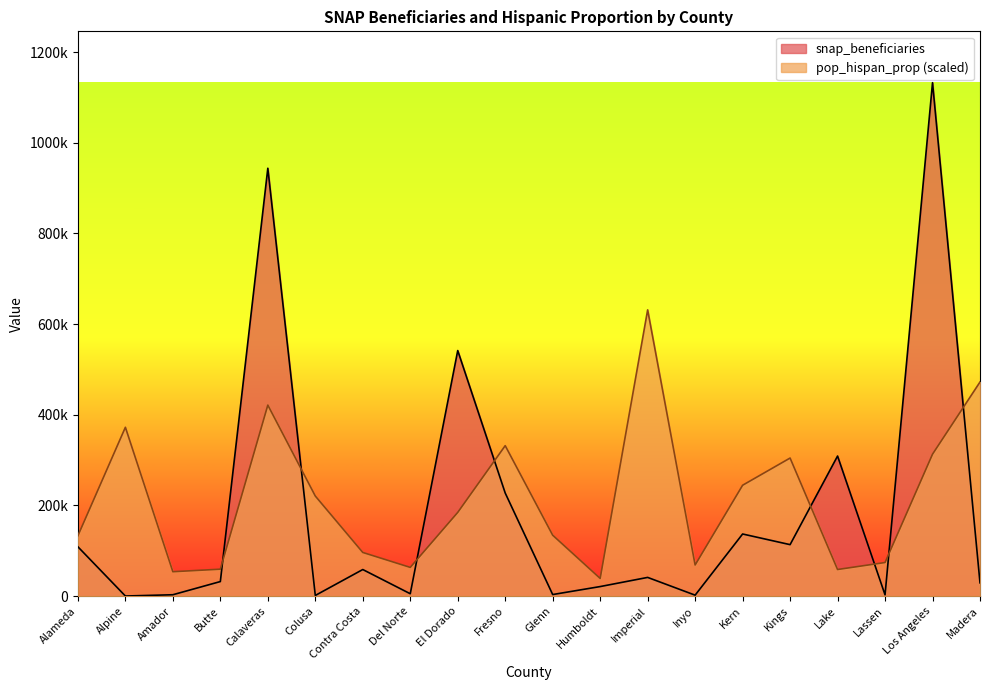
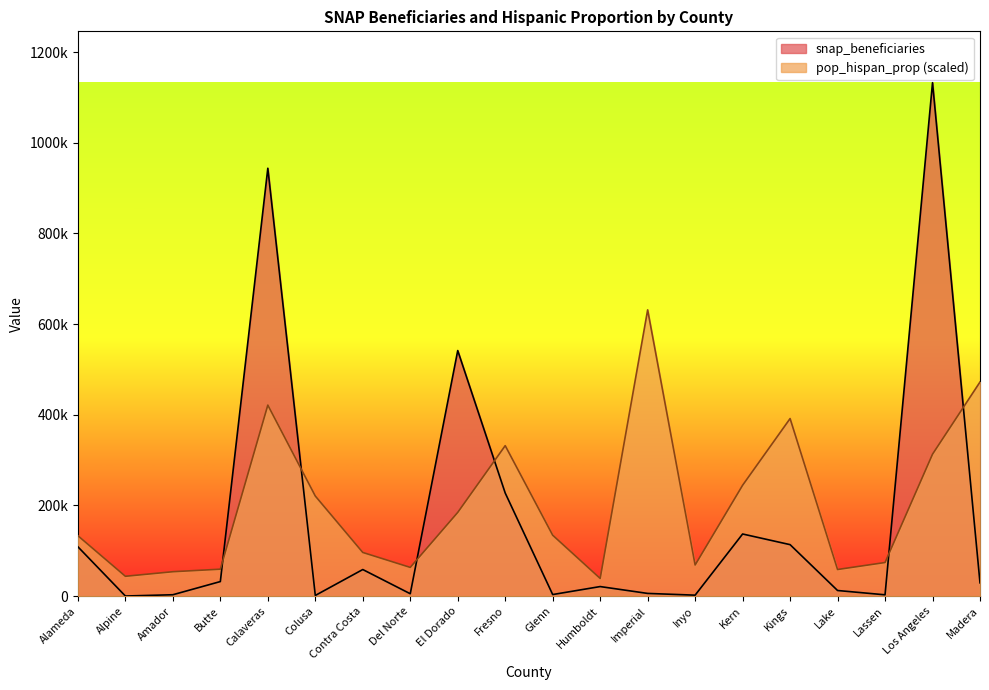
  {
    "snap_beneficiaries": {
      "Alameda": 110000,
      "Alpine": 0,
      "Amador": 0,
      "Butte": 30000,
      "Calaveras": 940000,
      "Colusa": 0,
      "Contra Costa": 60000,
      "Del Norte": 10000,
      "El Dorado": 540000,
      "Fresno": 230000,
      "Glenn": 0,
      "Humboldt": 20000,
-     "Imperial": 40000,
+     "Imperial": 10000,
      "Inyo": 0,
      "Kern": 140000,
      "Kings": 110000,
-     "Lake": 310000,
+     "Lake": 10000,
      "Lassen": 0,
      "Los Angeles": 1130000,
      "Madera": 30000
    },
    "pop_hispan_prop (scaled)": {
      "Alameda": 130000,
-     "Alpine": 370000,
+     "Alpine": 40000,
      "Amador": 50000,
      "Butte": 60000,
      "Calaveras": 420000,
      "Colusa": 220000,
      "Contra Costa": 100000,
      "Del Norte": 60000,
      "El Dorado": 180000,
      "Fresno": 330000,
      "Glenn": 130000,
      "Humboldt": 40000,
      "Imperial": 630000,
      "Inyo": 70000,
      "Kern": 240000,
-     "Kings": 300000,
+     "Kings": 390000,
      "Lake": 60000,
      "Lassen": 70000,
      "Los Angeles": 310000,
      "Madera": 470000
    }
  }
